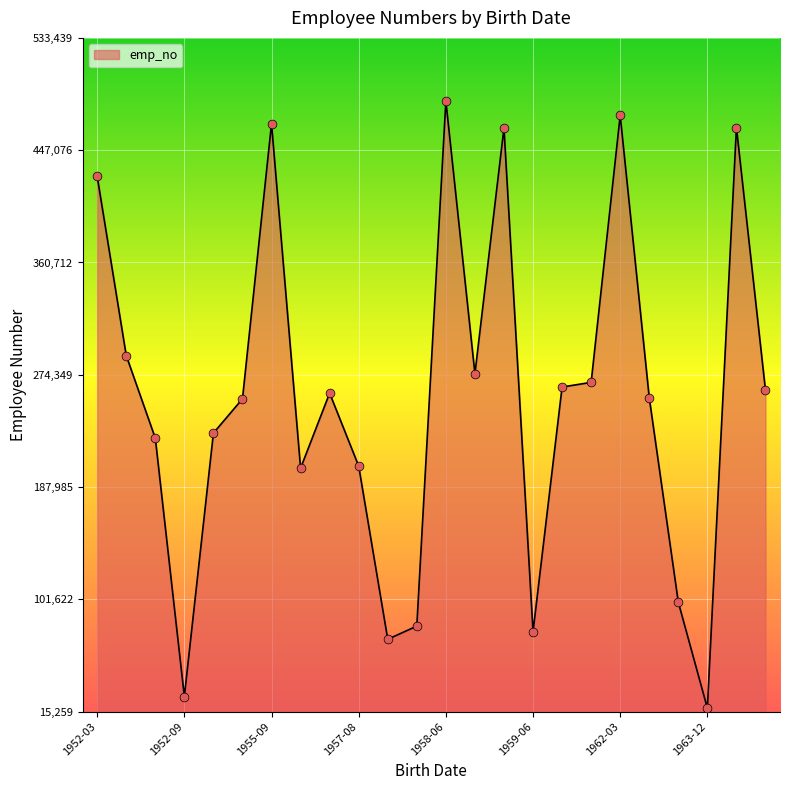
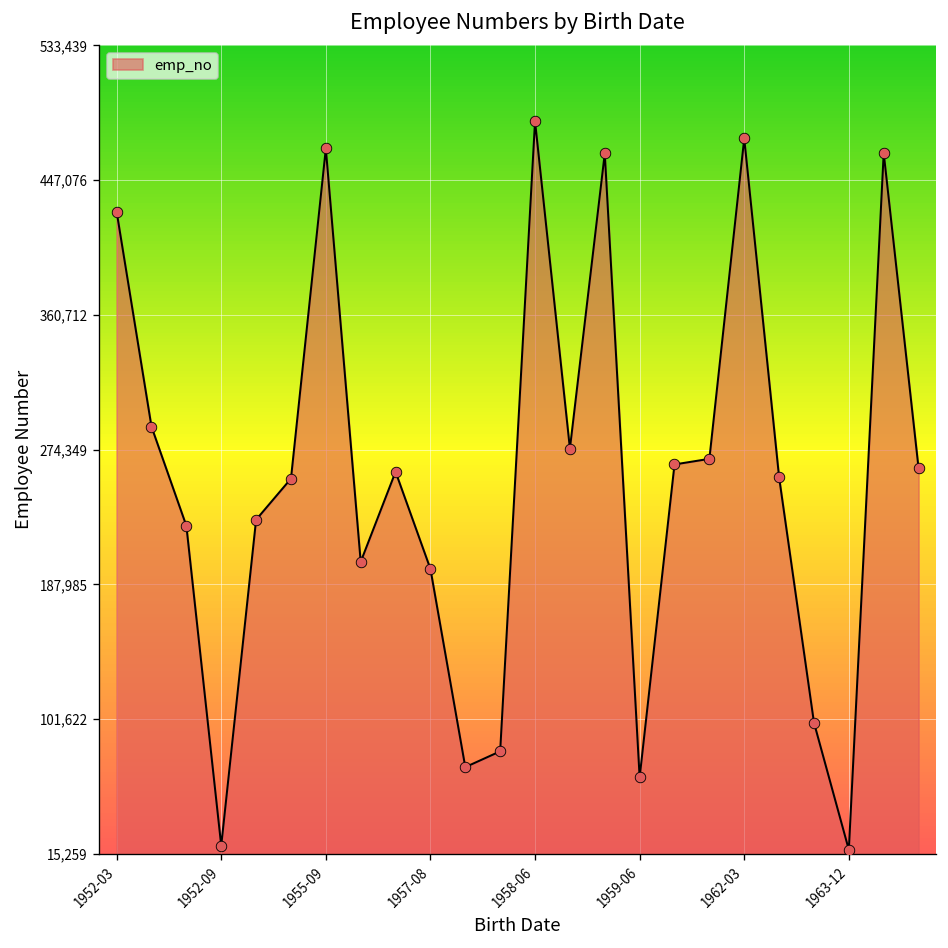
  {
    "1952-03": "427,000",
-   "1952-09": "27,000",
+   "1952-09": "21,000",
    "1955-09": "467,000",
-   "1957-08": "204,000",
+   "1957-08": "198,000",
    "1958-06": "485,000",
-   "1959-06": "77,000",
+   "1959-06": "64,000",
    "1962-03": "474,000",
    "1963-12": "18,000"
  }
